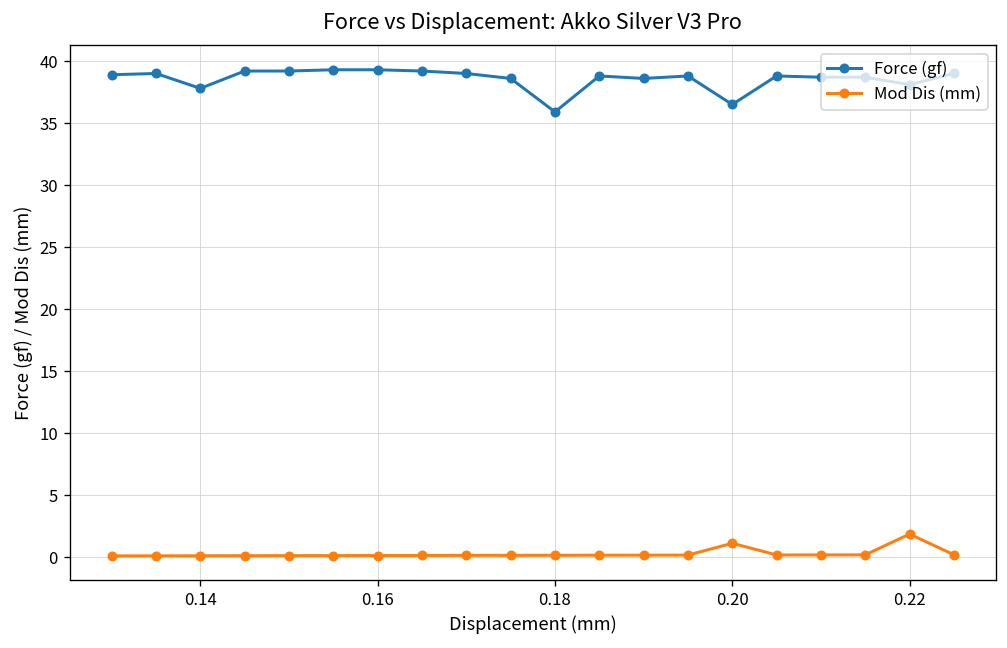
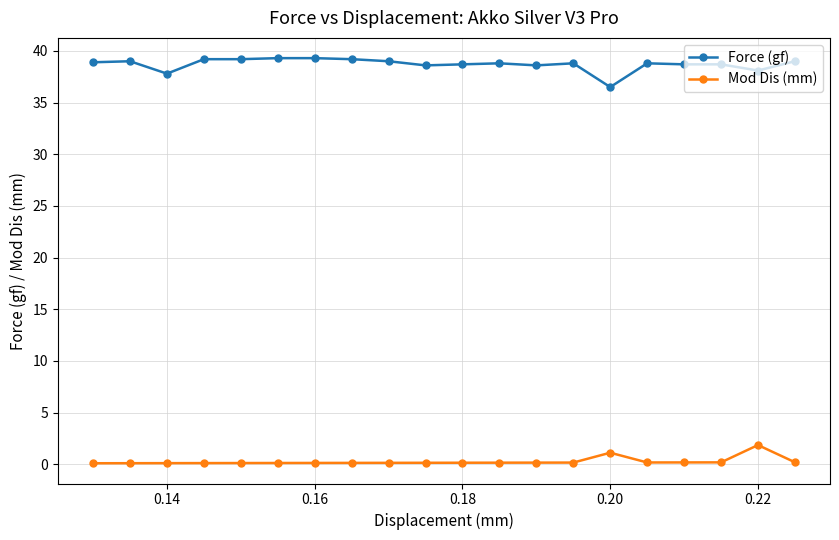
  {
    "Force (gf)": {
      "0.14": 37.8,
      "0.16": 39.3,
-     "0.18": 35.9,
+     "0.18": 38.7,
      "0.20": 36.5
    },
    "Mod Dis (mm)": {
      "0.14": 0.1,
      "0.16": 0.1,
      "0.18": 0.1,
      "0.20": 1.1,
      "0.22": 1.9
    }
  }
